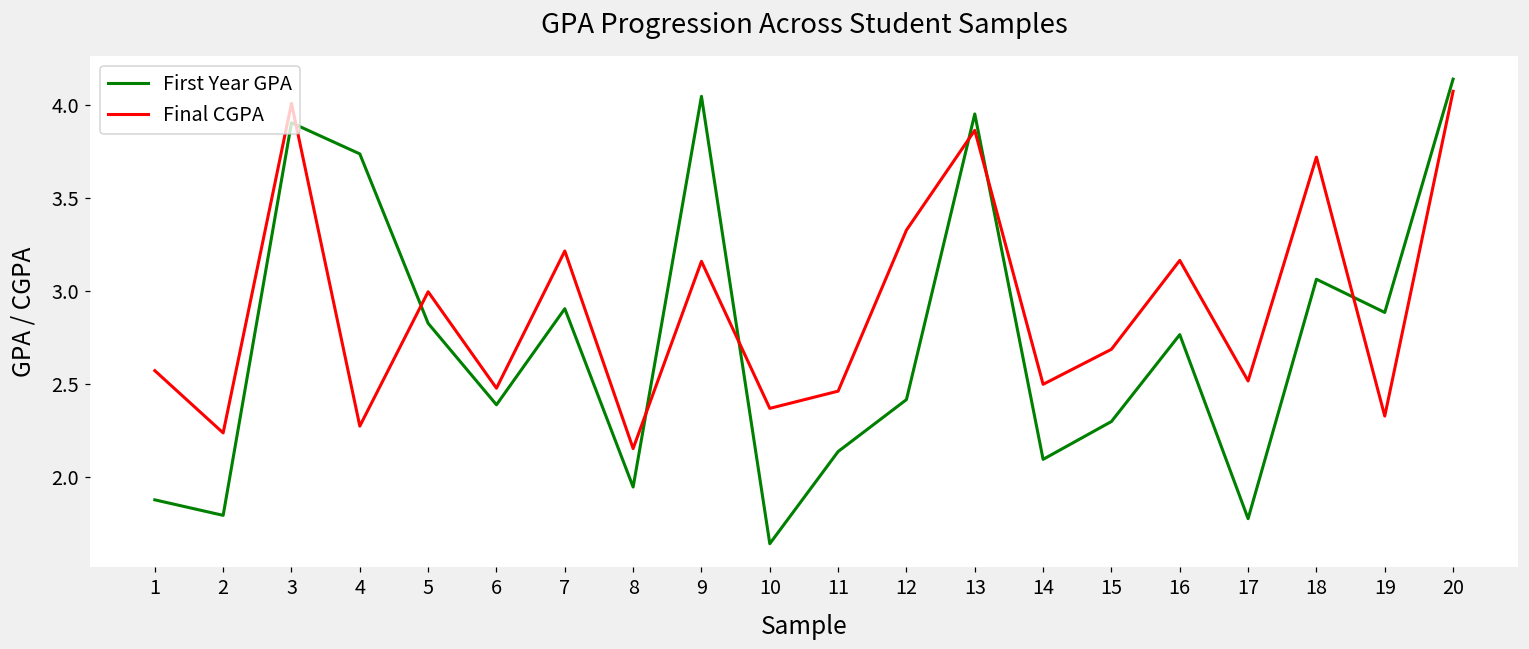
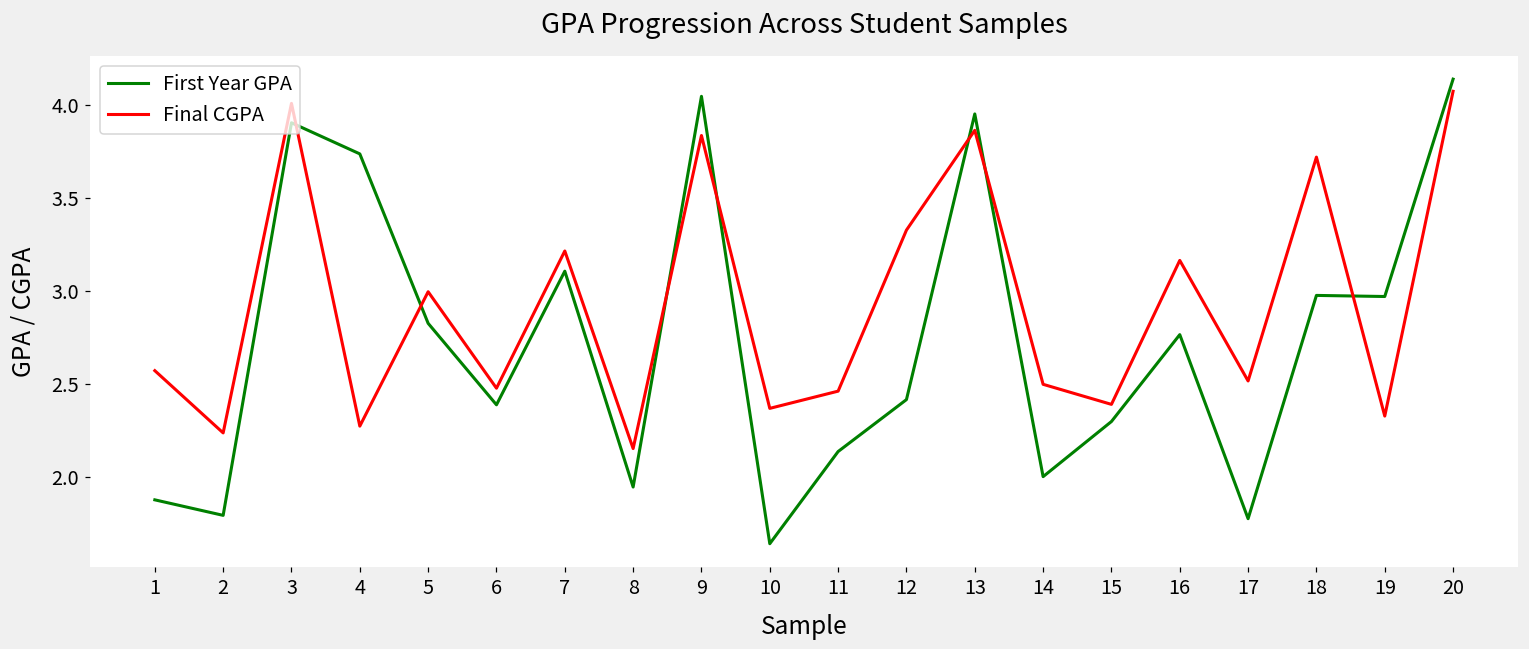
  {
    "First Year GPA": {
      "1": 1.88,
      "2": 1.79,
      "4": 3.74,
      "5": 2.83,
      "6": 2.39,
-     "7": 2.90,
+     "7": 3.11,
      "8": 1.95,
      "9": 4.05,
      "10": 1.64,
      "11": 2.14,
      "12": 2.42,
      "13": 3.95,
-     "14": 2.09,
+     "14": 2.00,
      "15": 2.30,
      "16": 2.77,
      "17": 1.78,
-     "18": 3.06,
-     "19": 2.88,
+     "18": 2.98,
+     "19": 2.97,
      "20": 4.14
    },
    "Final CGPA": {
      "1": 2.57,
      "2": 2.24,
      "4": 2.27,
      "5": 3.00,
      "6": 2.48,
      "7": 3.22,
      "8": 2.15,
-     "9": 3.16,
+     "9": 3.84,
      "10": 2.37,
      "11": 2.46,
      "12": 3.33,
      "13": 3.86,
      "14": 2.50,
-     "15": 2.69,
+     "15": 2.39,
      "16": 3.16,
      "17": 2.52,
      "18": 3.72,
      "19": 2.33,
      "20": 4.07
    }
  }
